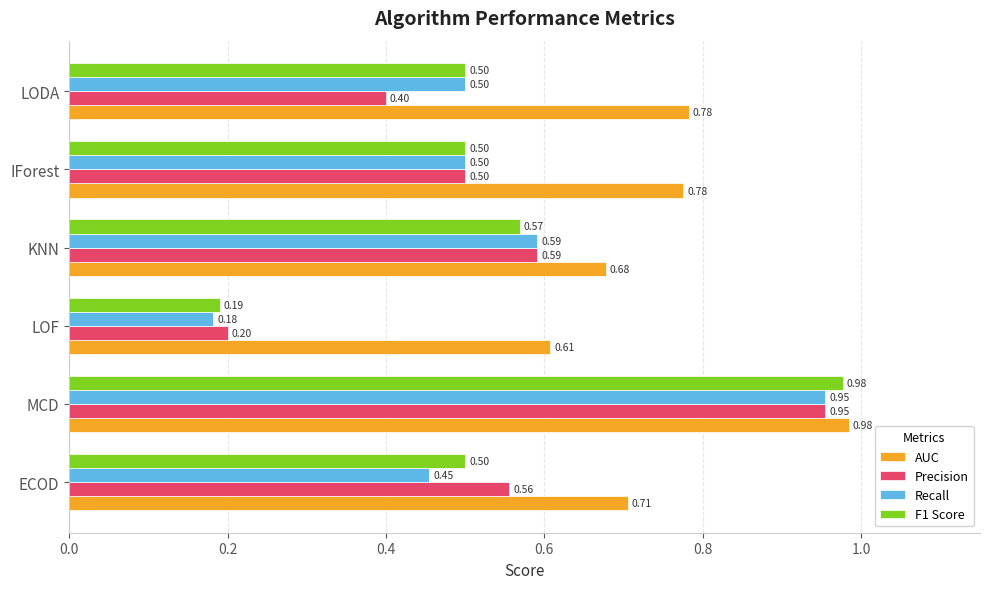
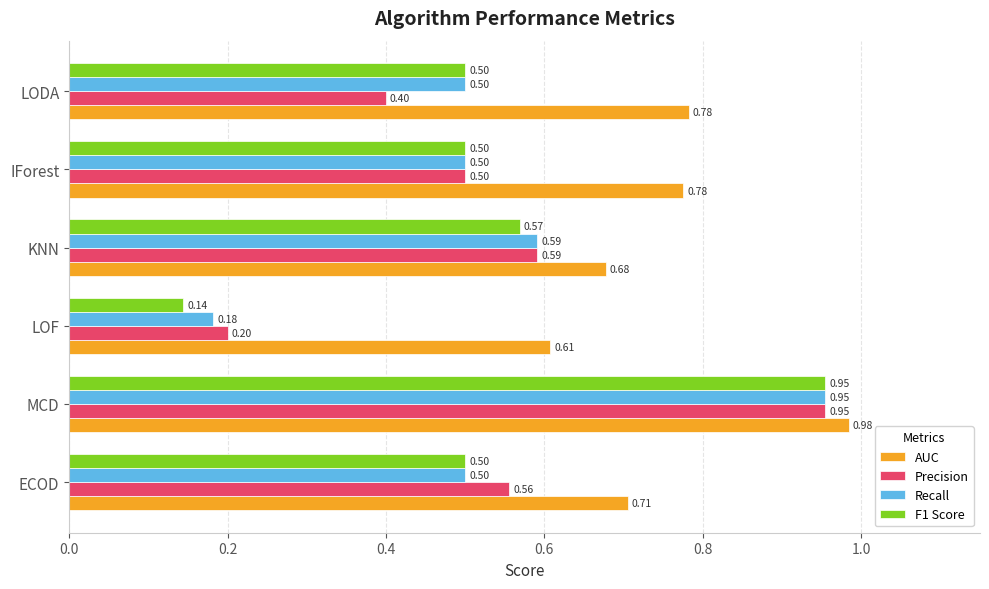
  {
    "AUC": {
      "LODA": 0.78,
      "IForest": 0.78,
      "KNN": 0.68,
      "LOF": 0.61,
      "MCD": 0.98,
      "ECOD": 0.71
    },
    "Precision": {
      "LODA": 0.40,
      "IForest": 0.50,
      "KNN": 0.59,
      "LOF": 0.20,
      "MCD": 0.95,
      "ECOD": 0.56
    },
    "Recall": {
      "LODA": 0.50,
      "IForest": 0.50,
      "KNN": 0.59,
      "LOF": 0.18,
      "MCD": 0.95,
-     "ECOD": 0.45
+     "ECOD": 0.50
    },
    "F1 Score": {
      "LODA": 0.50,
      "IForest": 0.50,
      "KNN": 0.57,
-     "LOF": 0.19,
-     "MCD": 0.98,
+     "LOF": 0.14,
+     "MCD": 0.95,
      "ECOD": 0.50
    }
  }
